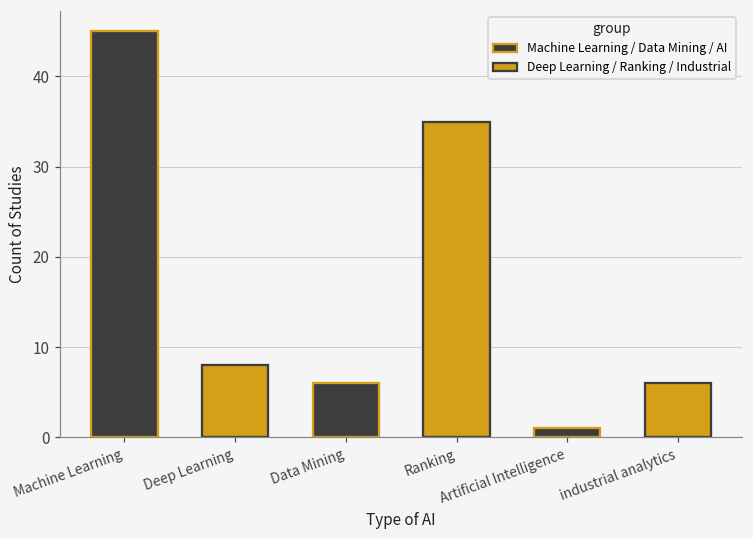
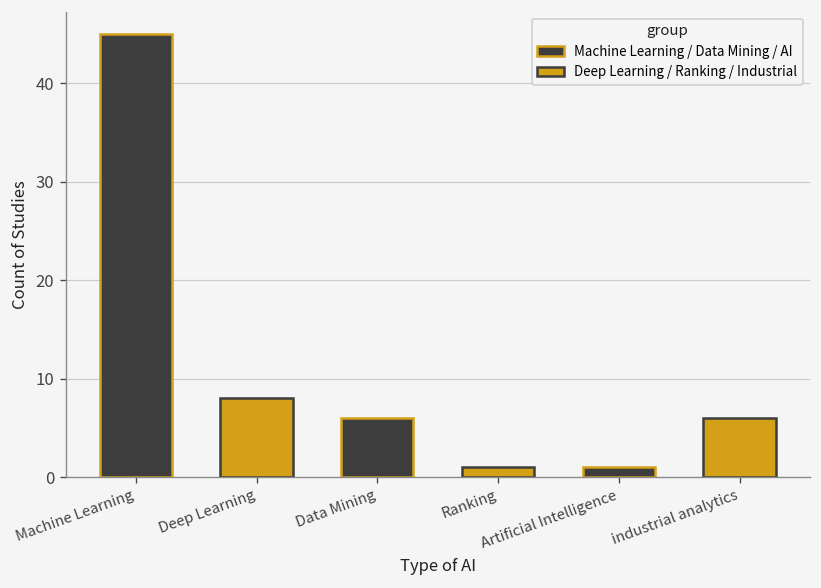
  {
    "Machine Learning": 45,
    "Deep Learning": 8,
    "Data Mining": 6,
-   "Ranking": 35,
+   "Ranking": 1,
    "Artificial Intelligence": 1,
    "industrial analytics": 6
  }
